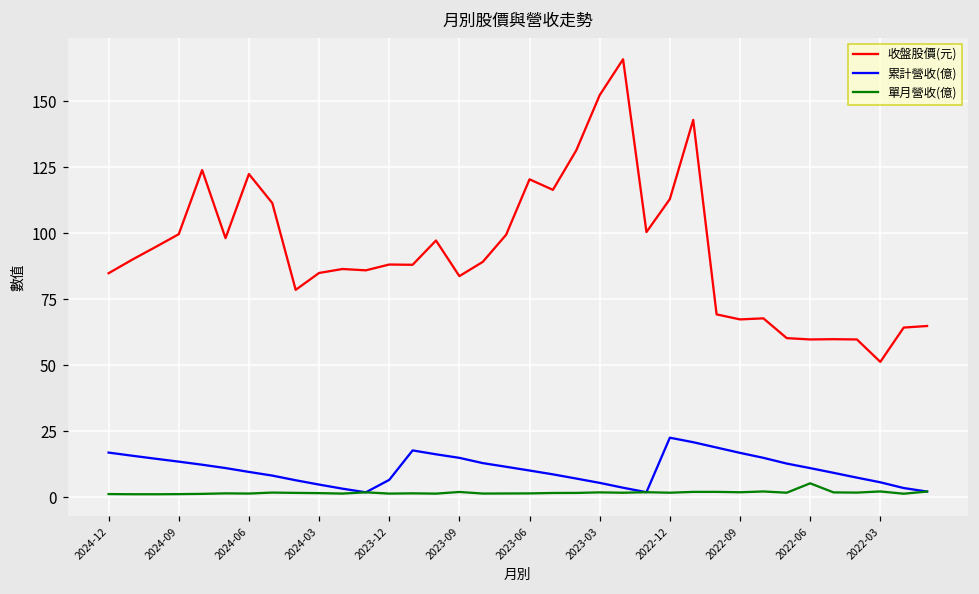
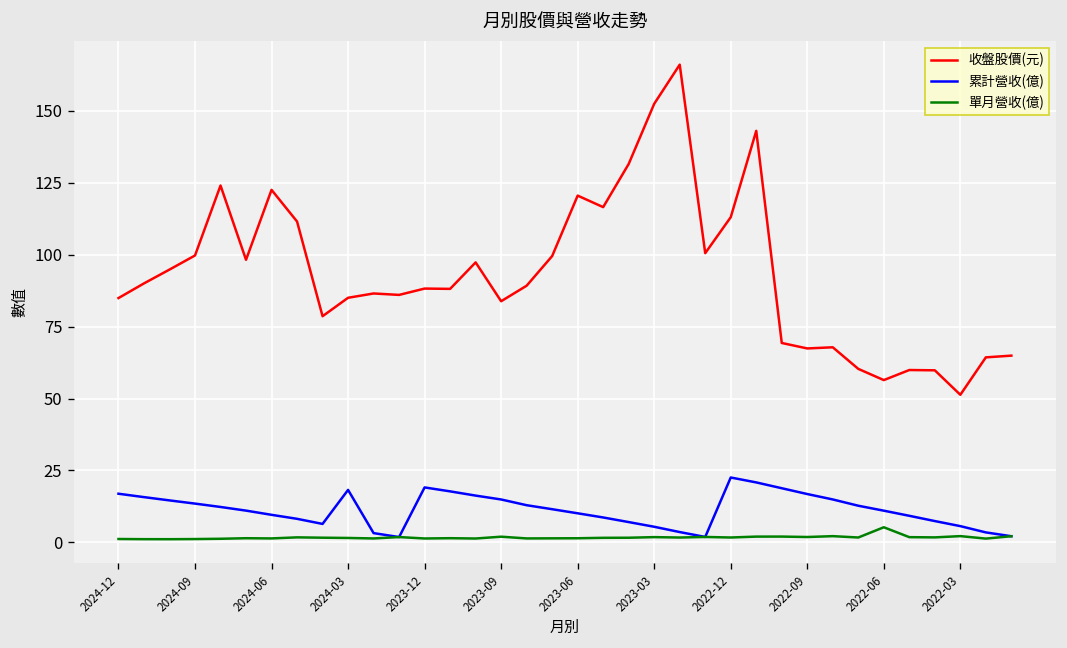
  {
    "收盤股價(元)": {
      "2024-12": 85,
      "2024-09": 100,
      "2024-06": 123,
      "2024-03": 85,
      "2023-12": 88,
      "2023-09": 84,
      "2023-06": 121,
      "2023-03": 152,
      "2022-12": 113,
      "2022-09": 67,
-     "2022-06": 60,
+     "2022-06": 56,
      "2022-03": 51
    },
    "累計營收(億)": {
      "2024-12": 17,
      "2024-09": 13,
      "2024-06": 10,
-     "2024-03": 5,
-     "2023-12": 7,
+     "2024-03": 18,
+     "2023-12": 19,
      "2023-09": 15,
      "2023-06": 10,
      "2023-03": 5,
      "2022-12": 23,
      "2022-09": 17,
      "2022-06": 11,
      "2022-03": 6
    },
    "單月營收(億)": {
      "2024-12": 1,
      "2024-09": 1,
      "2024-06": 1,
      "2024-03": 2,
      "2023-12": 1,
      "2023-09": 2,
      "2023-06": 1,
      "2023-03": 2,
      "2022-12": 2,
      "2022-09": 2,
      "2022-06": 5,
      "2022-03": 2
    }
  }
